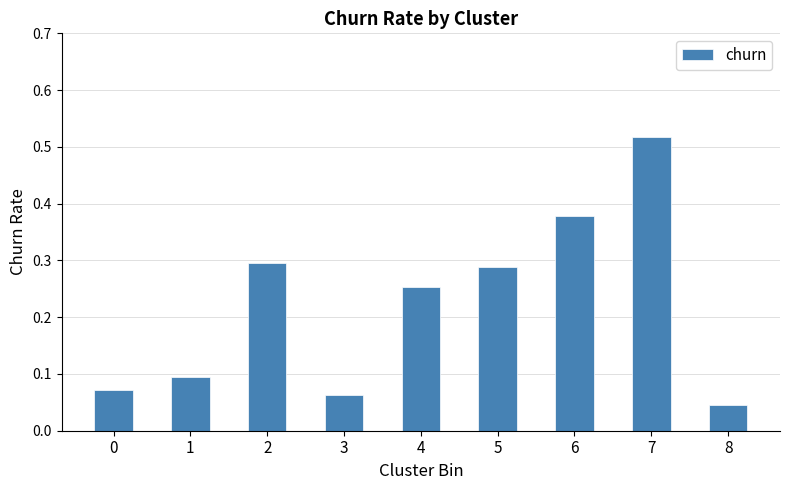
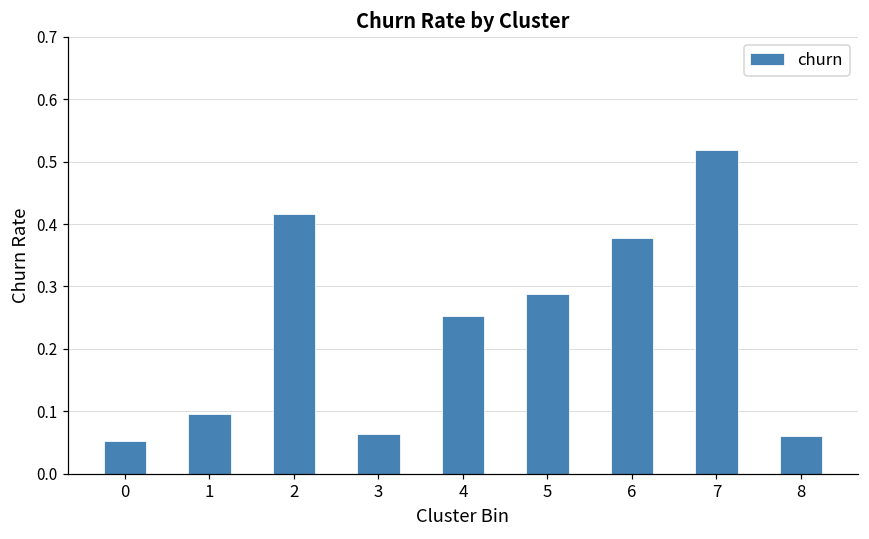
  {
-   "0": 0.07,
+   "0": 0.05,
    "1": 0.10,
-   "2": 0.30,
+   "2": 0.42,
    "3": 0.06,
    "4": 0.25,
    "5": 0.29,
    "6": 0.38,
    "7": 0.52,
-   "8": 0.05
+   "8": 0.06
  }
